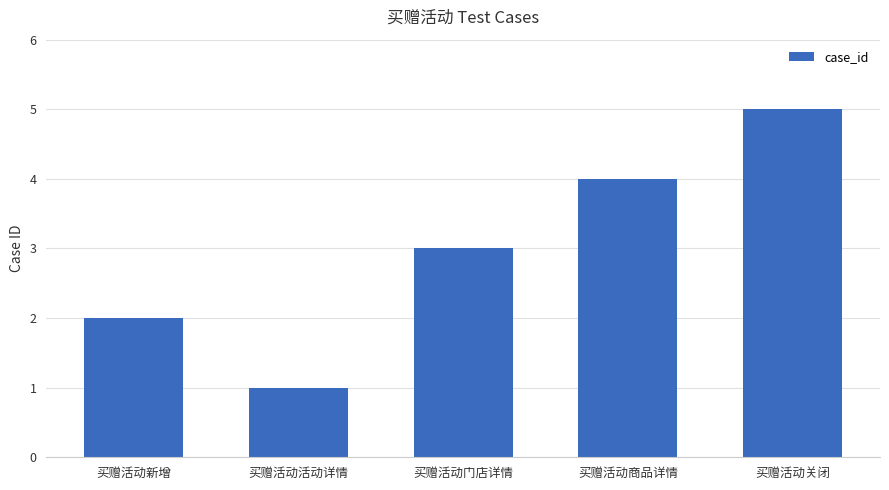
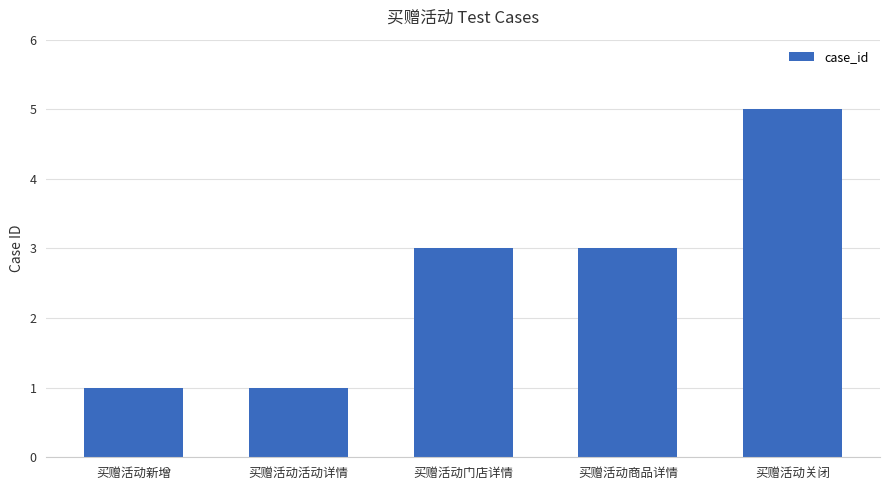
  {
-   "买赠活动新增": 2,
+   "买赠活动新增": 1,
    "买赠活动活动详情": 1,
    "买赠活动门店详情": 3,
-   "买赠活动商品详情": 4,
+   "买赠活动商品详情": 3,
    "买赠活动关闭": 5
  }
